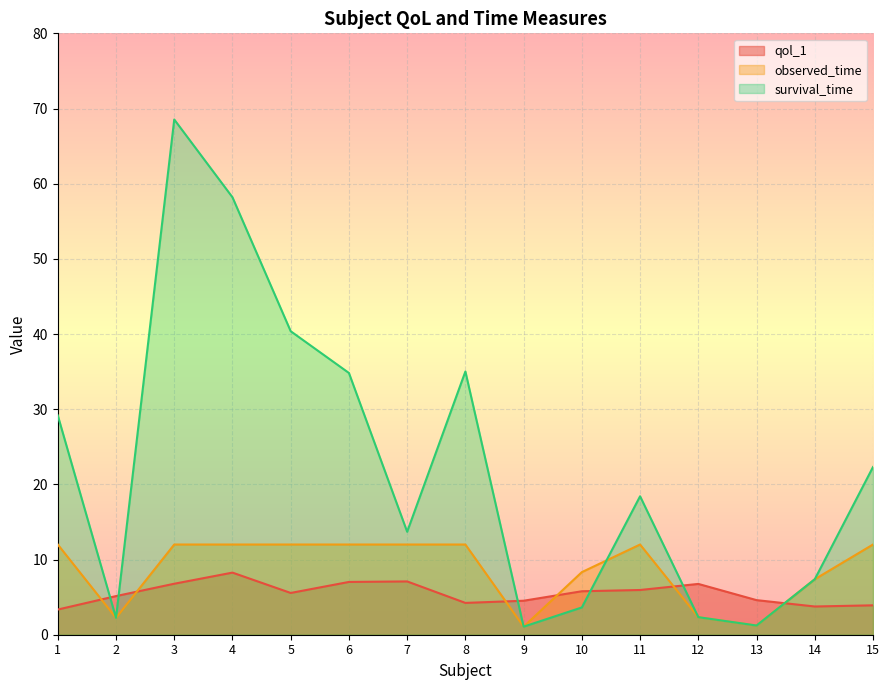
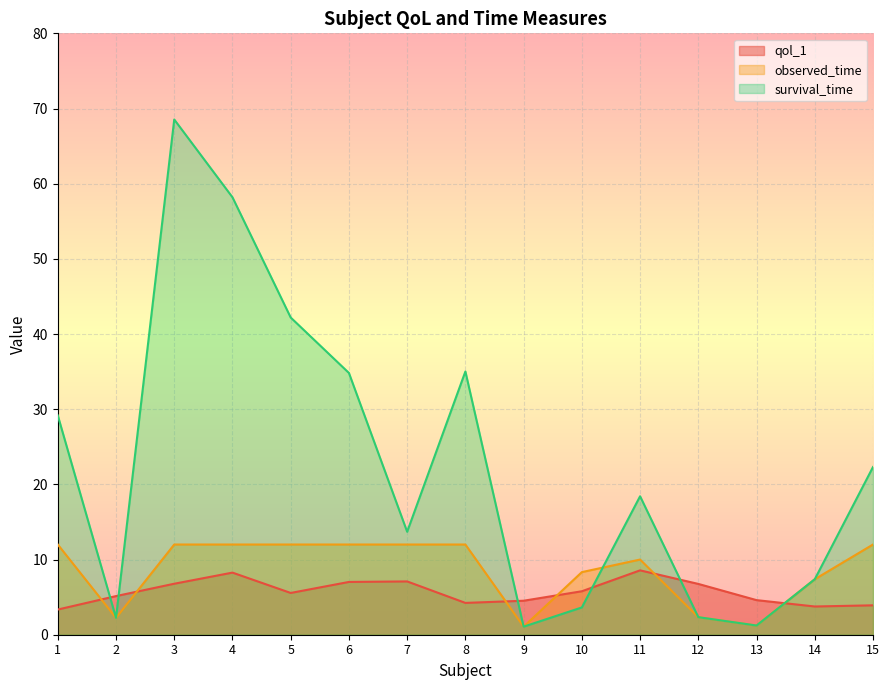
  {
    "qol_1": {
      "1": 3,
      "2": 5,
      "3": 7,
      "4": 8,
      "5": 6,
      "6": 7,
      "7": 7,
      "8": 4,
      "9": 5,
      "10": 6,
-     "11": 6,
+     "11": 9,
      "12": 7,
      "13": 5,
      "14": 4,
      "15": 4
    },
    "observed_time": {
      "1": 12,
      "3": 12,
      "4": 12,
      "5": 12,
      "6": 12,
      "7": 12,
      "8": 12,
      "10": 8,
-     "11": 12,
+     "11": 10,
      "15": 12
    },
    "survival_time": {
      "1": 29,
      "3": 69,
      "4": 58,
-     "5": 40,
+     "5": 42,
      "6": 35,
      "7": 14,
      "8": 35,
      "10": 4,
      "11": 18,
      "15": 22
    }
  }
